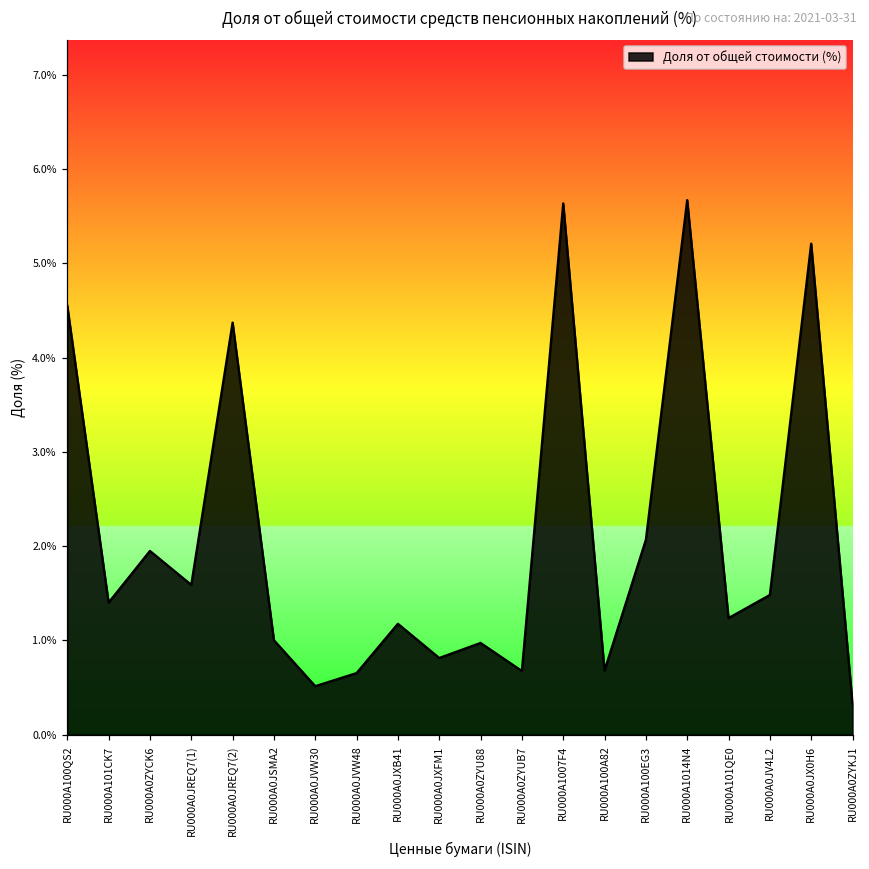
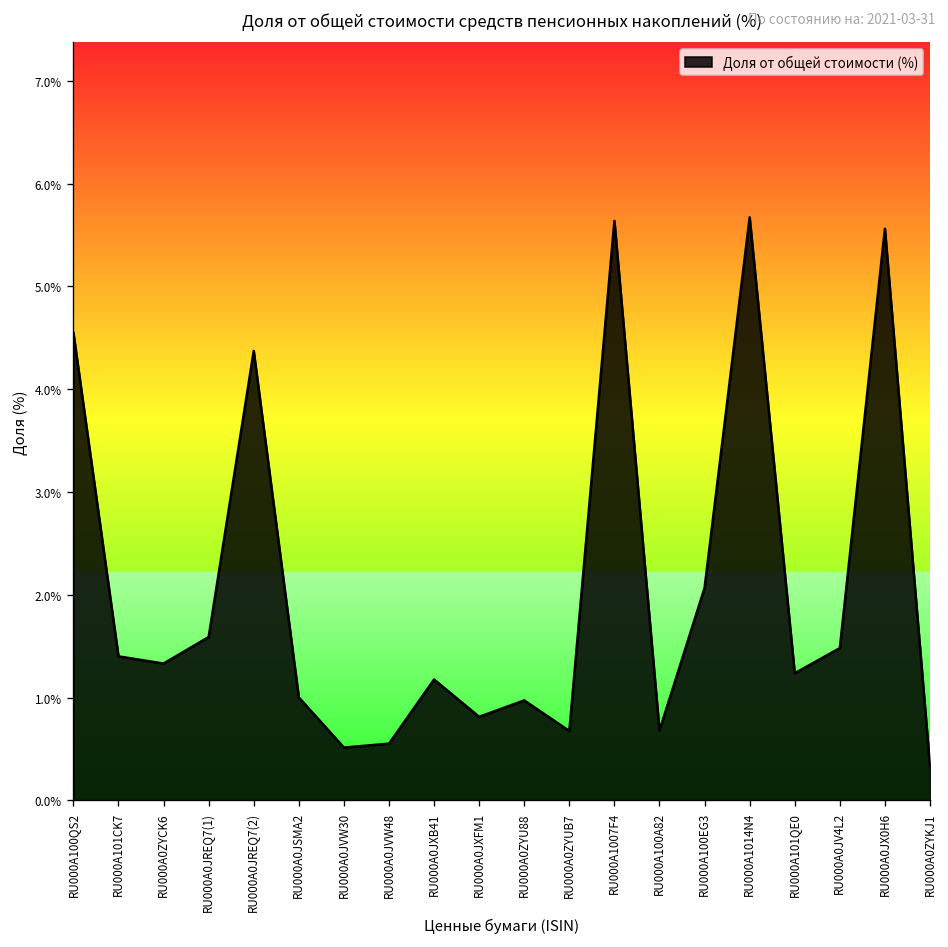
  {
    "RU000A100QS2": "4.6%",
    "RU000A101CK7": "1.4%",
-   "RU000A0ZYCK6": "1.9%",
+   "RU000A0ZYCK6": "1.3%",
    "RU000A0JREQ7(1)": "1.6%",
    "RU000A0JREQ7(2)": "4.4%",
    "RU000A0JSMA2": "1.0%",
    "RU000A0JVW30": "0.5%",
-   "RU000A0JVW48": "0.7%",
+   "RU000A0JVW48": "0.6%",
    "RU000A0JXB41": "1.2%",
    "RU000A0JXFM1": "0.8%",
    "RU000A0ZYU88": "1.0%",
    "RU000A0ZYUB7": "0.7%",
    "RU000A1007F4": "5.6%",
    "RU000A100A82": "0.7%",
    "RU000A100EG3": "2.1%",
    "RU000A1014N4": "5.7%",
    "RU000A101QE0": "1.2%",
    "RU000A0JV4L2": "1.5%",
-   "RU000A0JX0H6": "5.2%",
+   "RU000A0JX0H6": "5.6%",
    "RU000A0ZYKJ1": "0.3%"
  }
